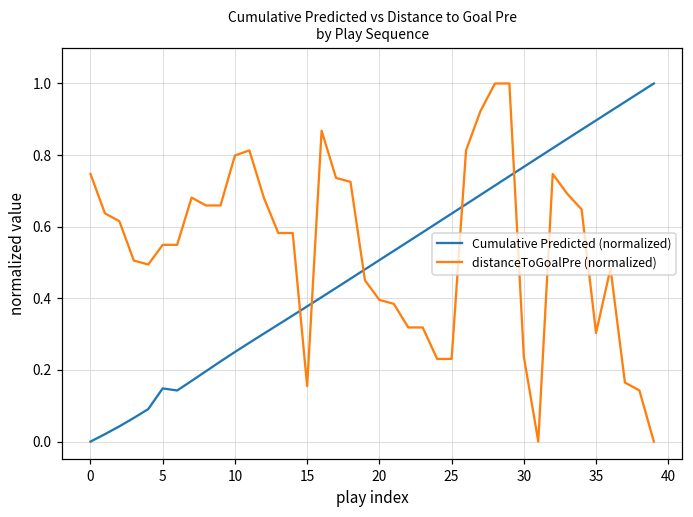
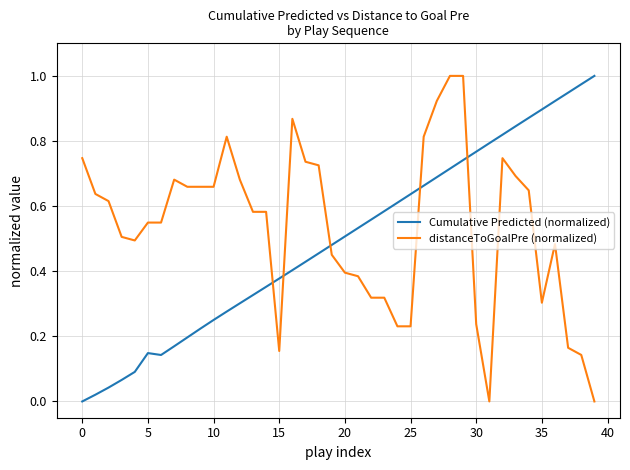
  {
    "Cumulative Predicted (normalized)": {
      "0": 0.00,
      "5": 0.15,
      "10": 0.25,
      "15": 0.38,
      "20": 0.51,
      "25": 0.64,
      "30": 0.77,
      "35": 0.90
    },
    "distanceToGoalPre (normalized)": {
      "0": 0.75,
      "5": 0.55,
-     "10": 0.80,
+     "10": 0.66,
      "15": 0.15,
      "20": 0.40,
      "25": 0.23,
      "30": 0.24,
      "35": 0.30
    }
  }
